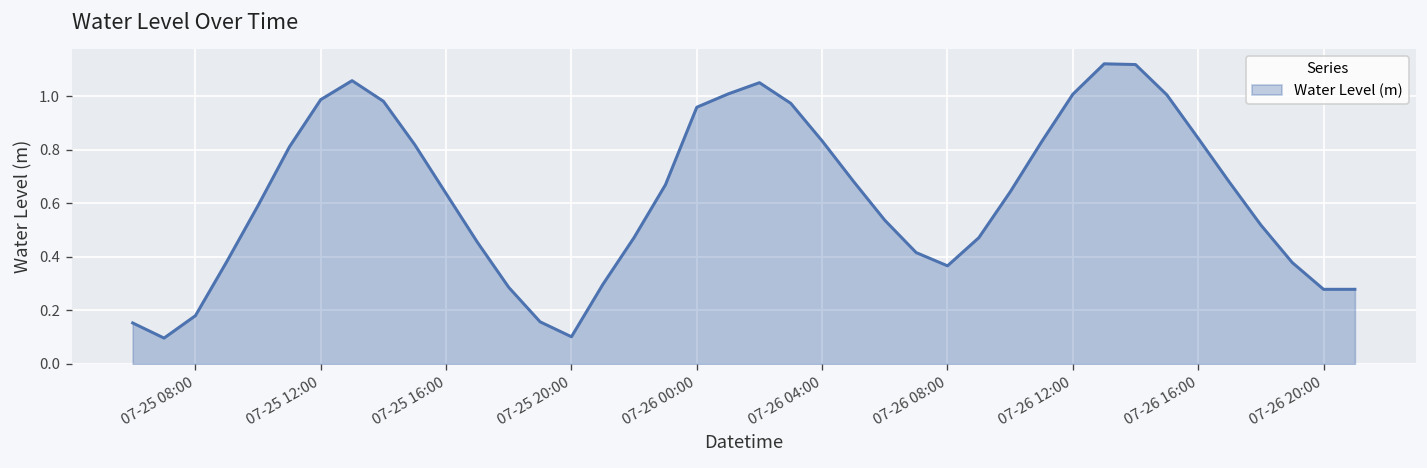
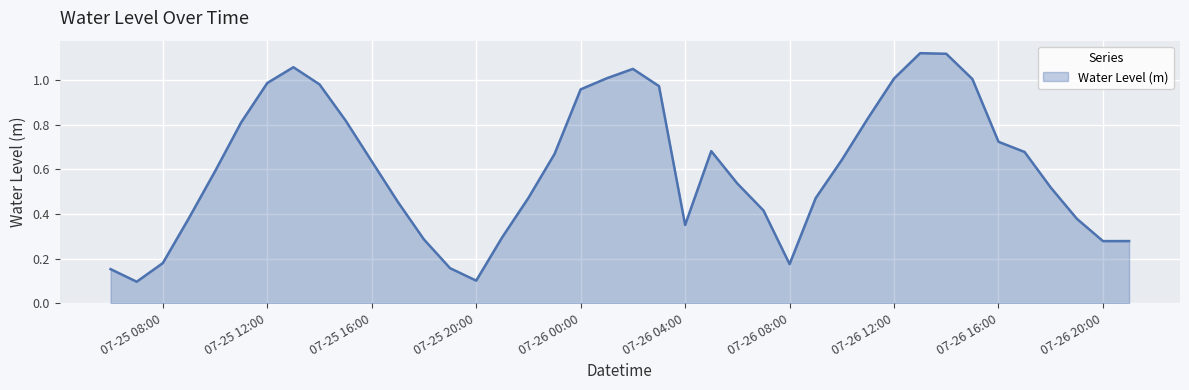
  {
    "07-25 08:00": 0.18,
    "07-25 12:00": 0.99,
    "07-25 16:00": 0.64,
    "07-25 20:00": 0.10,
    "07-26 00:00": 0.96,
-   "07-26 04:00": 0.83,
-   "07-26 08:00": 0.37,
+   "07-26 04:00": 0.35,
+   "07-26 08:00": 0.18,
    "07-26 12:00": 1.01,
-   "07-26 16:00": 0.84,
+   "07-26 16:00": 0.72,
    "07-26 20:00": 0.28
  }
